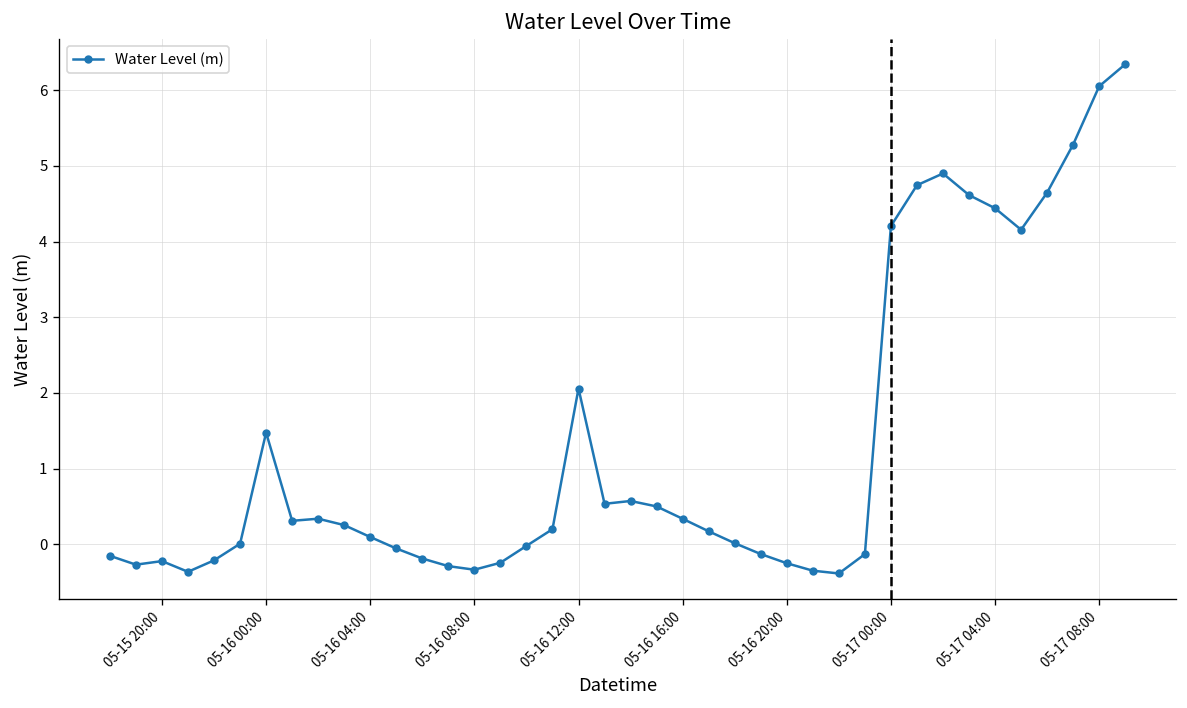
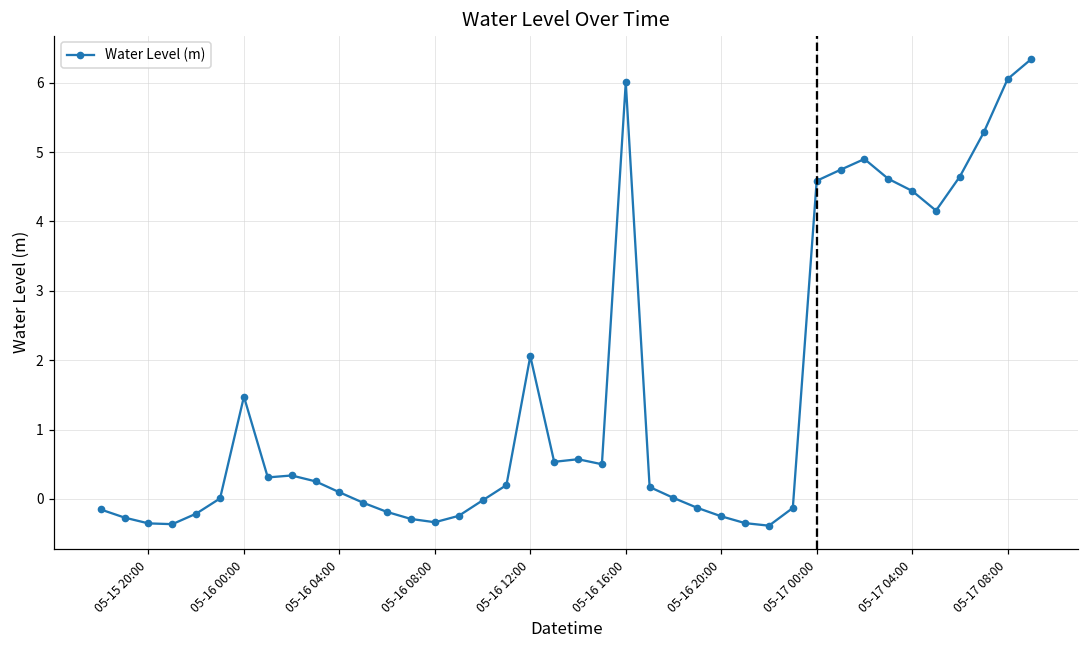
  {
-   "05-15 20:00": -0.2,
+   "05-15 20:00": -0.4,
    "05-16 00:00": 1.5,
    "05-16 04:00": 0.1,
    "05-16 08:00": -0.3,
    "05-16 12:00": 2.1,
-   "05-16 16:00": 0.3,
+   "05-16 16:00": 6.0,
    "05-16 20:00": -0.3,
-   "05-17 00:00": 4.2,
+   "05-17 00:00": 4.6,
    "05-17 04:00": 4.4,
    "05-17 08:00": 6.1
  }
